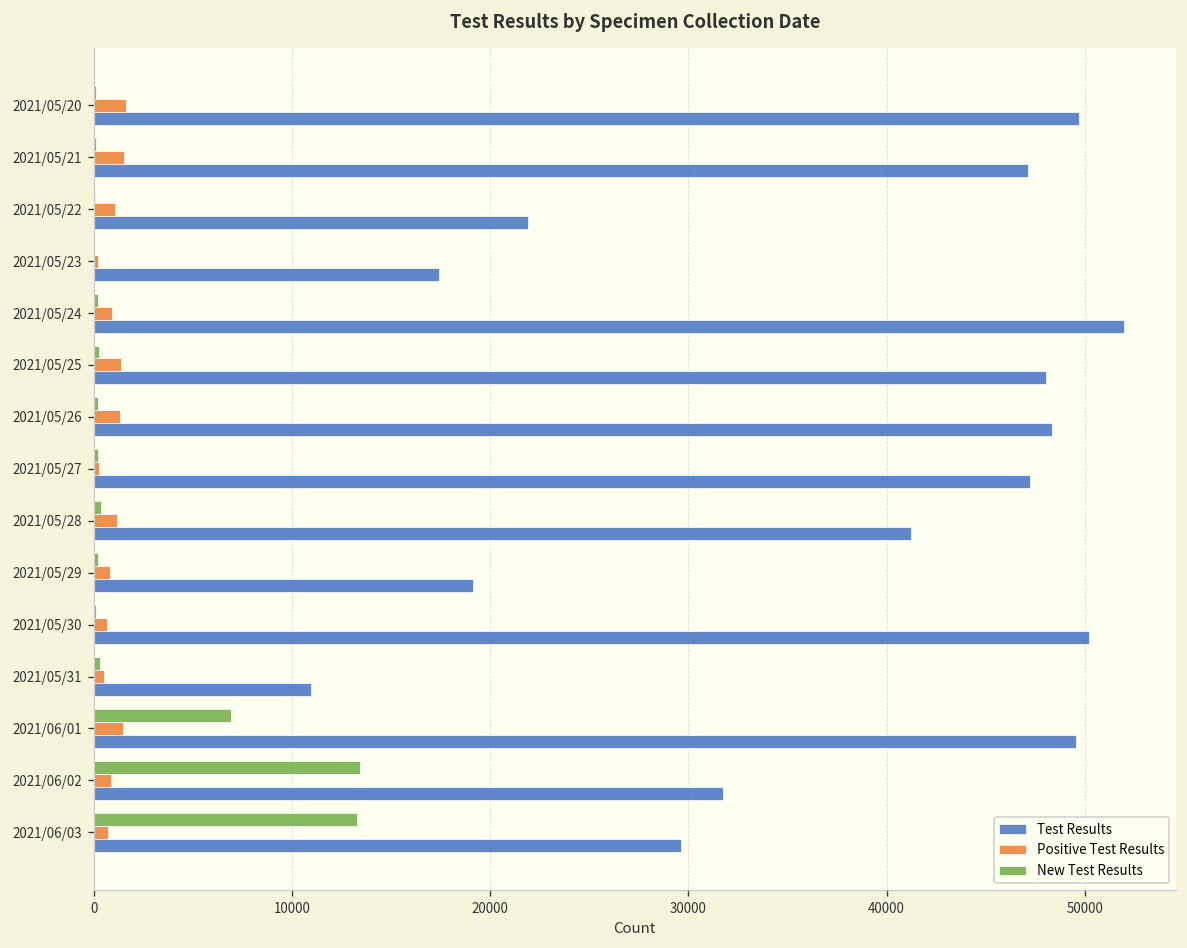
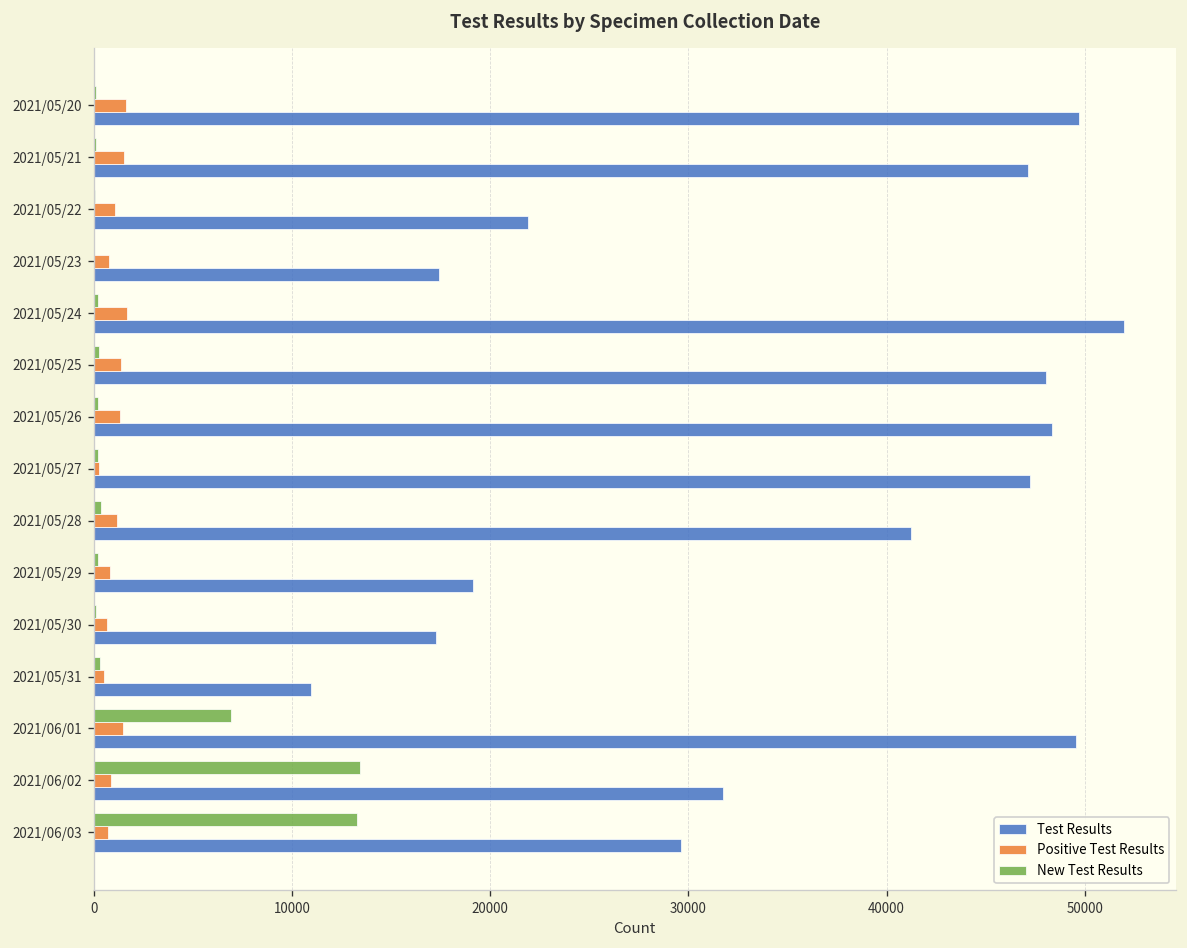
  {
    "Test Results": {
      "2021/05/20": 49700,
      "2021/05/21": 47100,
      "2021/05/22": 21900,
      "2021/05/23": 17400,
      "2021/05/24": 52000,
      "2021/05/25": 48000,
      "2021/05/26": 48400,
      "2021/05/27": 47200,
      "2021/05/28": 41200,
      "2021/05/29": 19100,
-     "2021/05/30": 50200,
+     "2021/05/30": 17300,
      "2021/05/31": 11000,
      "2021/06/01": 49600,
      "2021/06/02": 31800,
      "2021/06/03": 29600
    },
    "Positive Test Results": {
      "2021/05/20": 1600,
      "2021/05/21": 1600,
      "2021/05/22": 1100,
-     "2021/05/23": 200,
-     "2021/05/24": 900,
+     "2021/05/23": 800,
+     "2021/05/24": 1700,
      "2021/05/25": 1400,
      "2021/05/26": 1400,
      "2021/05/27": 300,
      "2021/05/28": 1200,
      "2021/05/29": 800,
      "2021/05/30": 700,
      "2021/05/31": 500,
      "2021/06/01": 1500,
      "2021/06/02": 900,
      "2021/06/03": 700
    },
    "New Test Results": {
      "2021/05/24": 200,
      "2021/05/25": 300,
      "2021/05/26": 200,
      "2021/05/27": 200,
      "2021/05/28": 400,
      "2021/05/29": 200,
      "2021/05/31": 300,
      "2021/06/01": 6900,
      "2021/06/02": 13400,
      "2021/06/03": 13300
    }
  }
